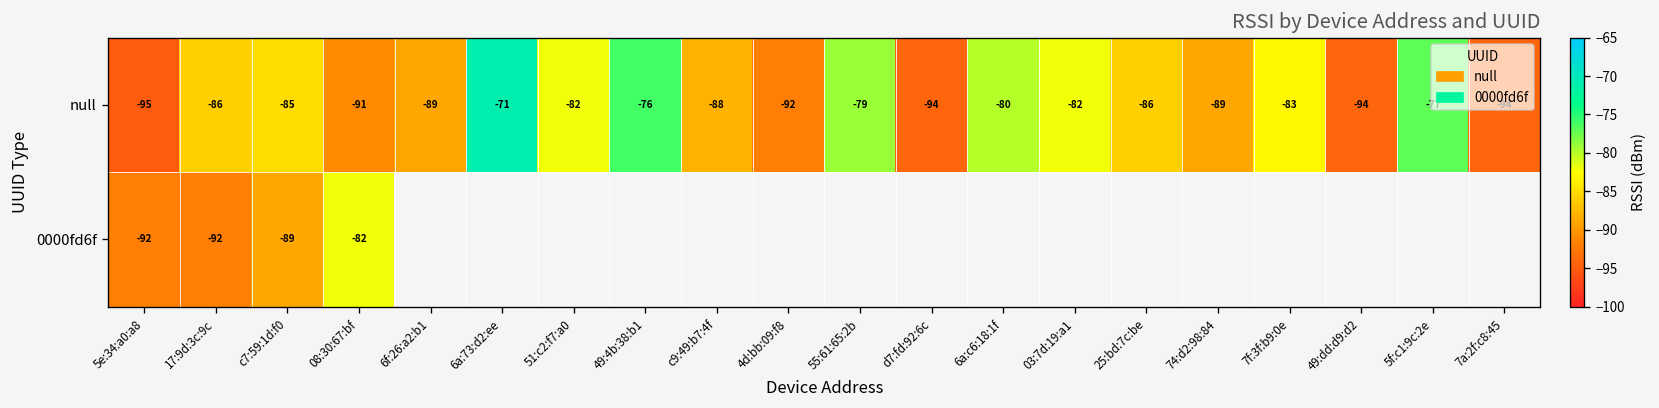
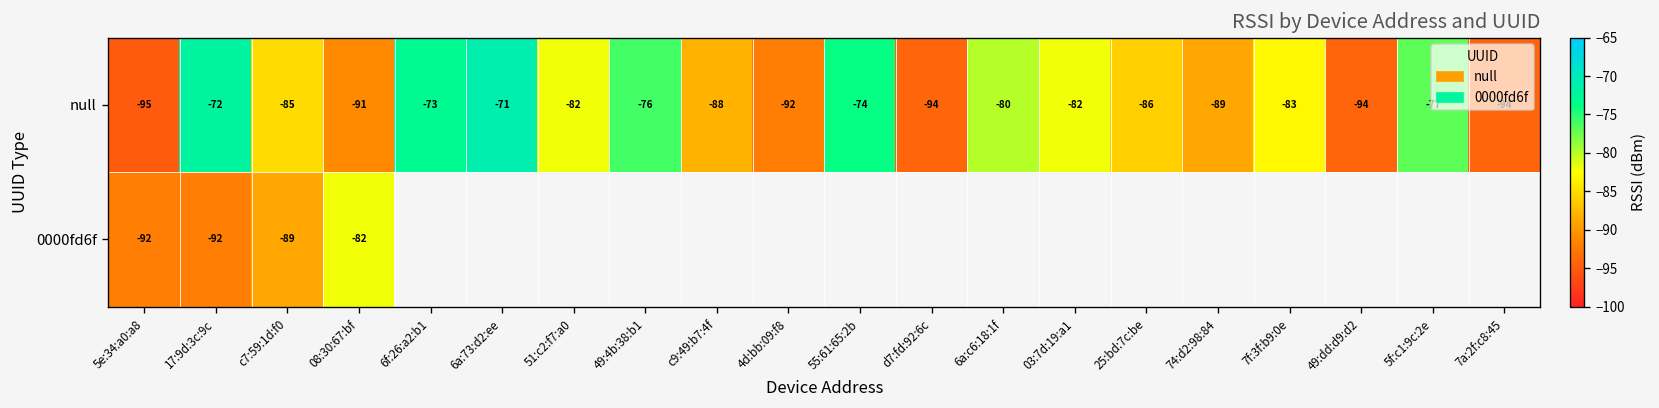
  {
    "null": {
      "5e:34:a0:a8": -95,
-     "17:9d:3c:9c": -86,
+     "17:9d:3c:9c": -72,
      "c7:59:1d:f0": -85,
      "08:30:67:bf": -91,
-     "6f:26:a2:b1": -89,
+     "6f:26:a2:b1": -73,
      "6a:73:d2:ee": -71,
      "51:c2:f7:a0": -82,
      "49:4b:38:b1": -76,
      "c9:49:b7:4f": -88,
      "4d:bb:09:f8": -92,
-     "55:61:65:2b": -79,
+     "55:61:65:2b": -74,
      "d7:fd:92:6c": -94,
      "6a:c6:18:1f": -80,
      "03:7d:19:a1": -82,
      "25:bd:7c:be": -86,
      "74:d2:98:84": -89,
      "7f:3f:b9:0e": -83,
      "49:dd:d9:d2": -94
    },
    "0000fd6f": {
      "5e:34:a0:a8": -92,
      "17:9d:3c:9c": -92,
      "c7:59:1d:f0": -89,
      "08:30:67:bf": -82
    }
  }
